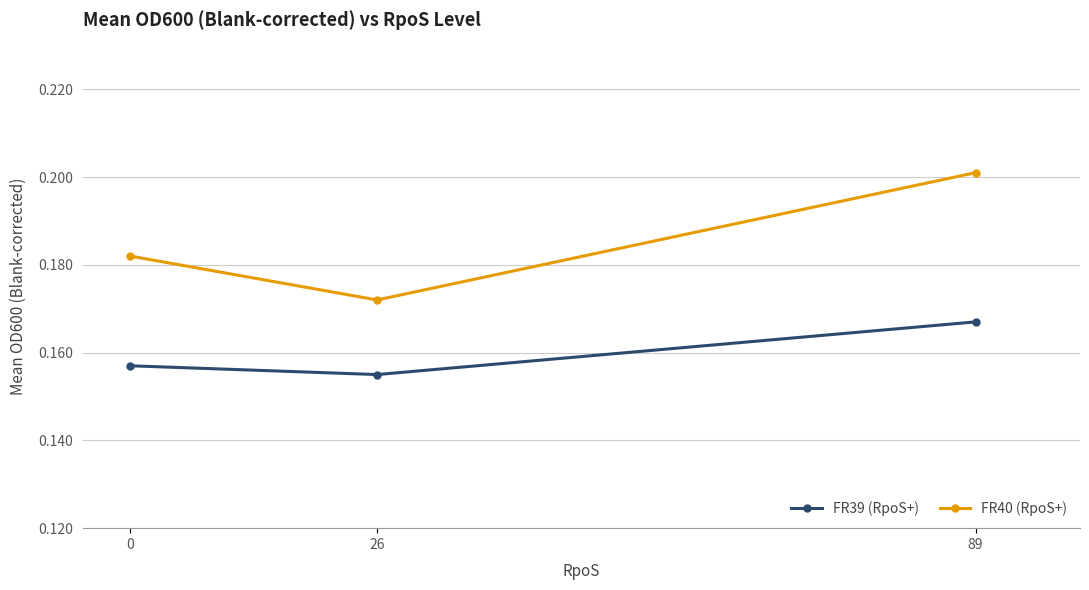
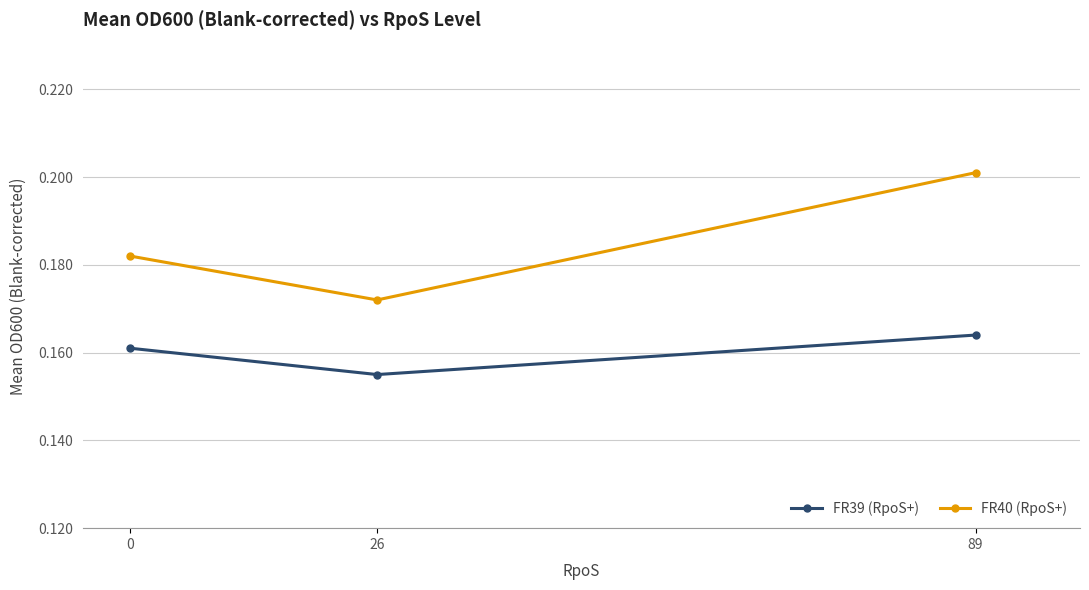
  {
    "FR39 (RpoS+)": {
-     "0": 0.157,
+     "0": 0.161,
      "26": 0.155,
-     "89": 0.167
+     "89": 0.164
    },
    "FR40 (RpoS+)": {
      "0": 0.182,
      "26": 0.172,
      "89": 0.201
    }
  }
